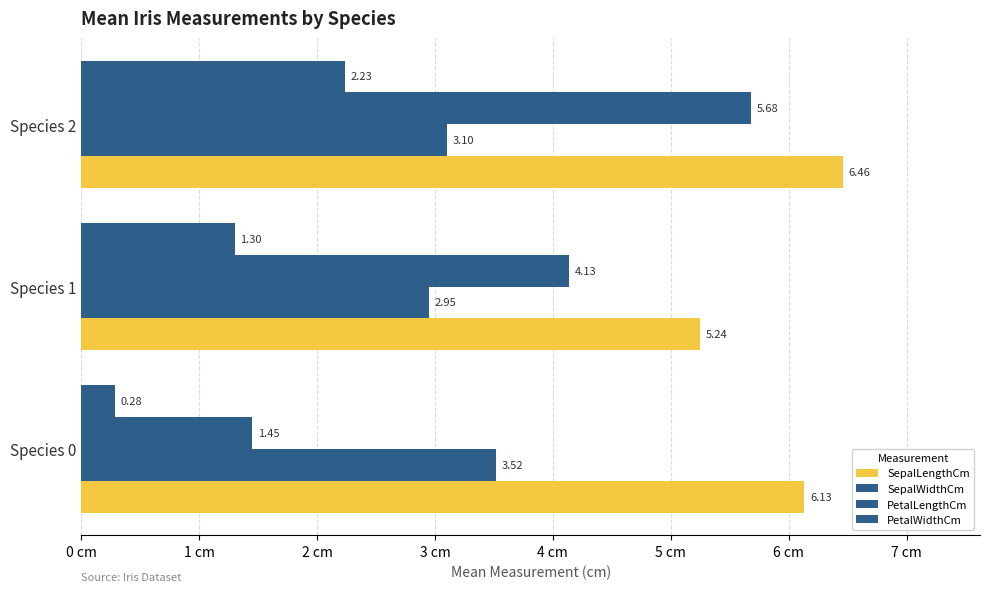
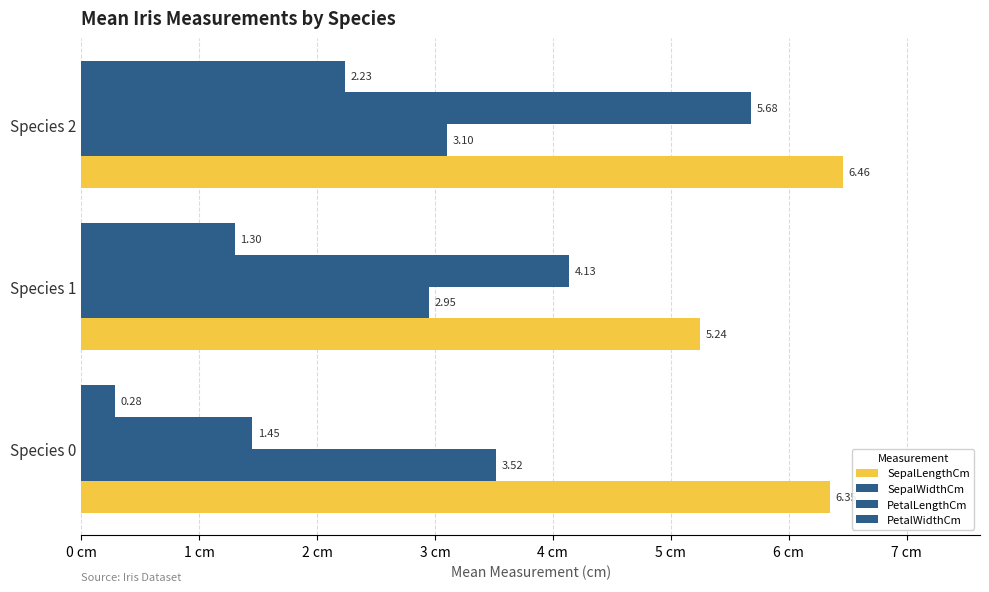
  {
    "SepalLengthCm": {
-     "Species 0": "6.13 cm"
+     "Species 0": "6.35 cm"
    }
  }
